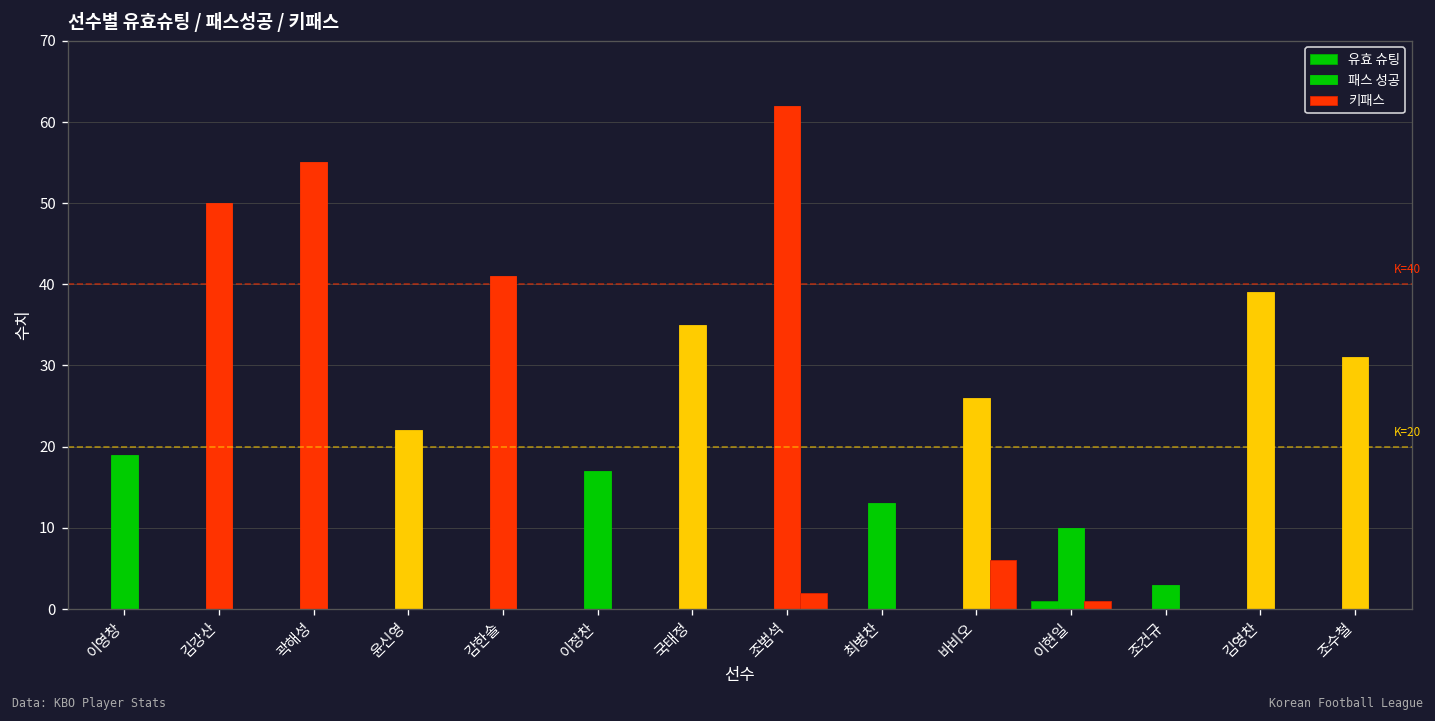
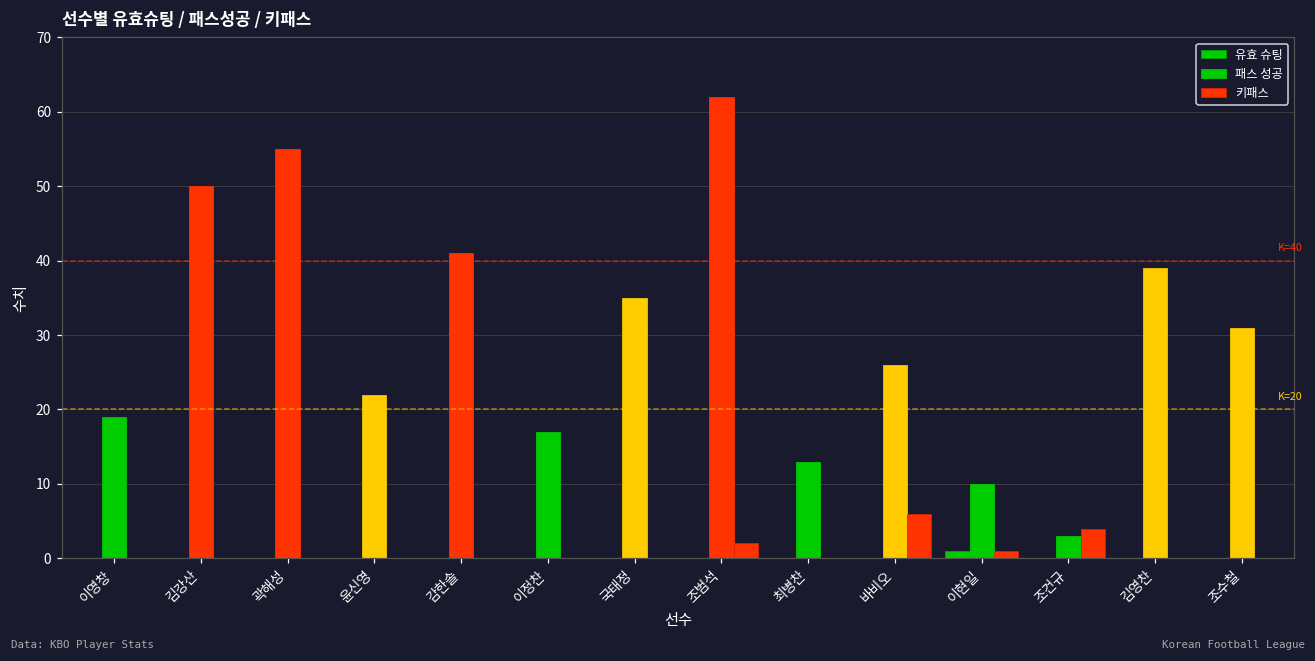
  {
    "키패스": {
      "이영창": 0,
      "김강산": 0,
      "곽해성": 0,
      "윤신영": 0,
      "감한솔": 0,
      "이정찬": 0,
      "국태정": 0,
      "조범석": 2,
      "최병찬": 0,
      "바비오": 6,
      "이현일": 1,
-     "조건규": 0,
+     "조건규": 4,
      "김영찬": 0,
      "조수철": 0
    }
  }
